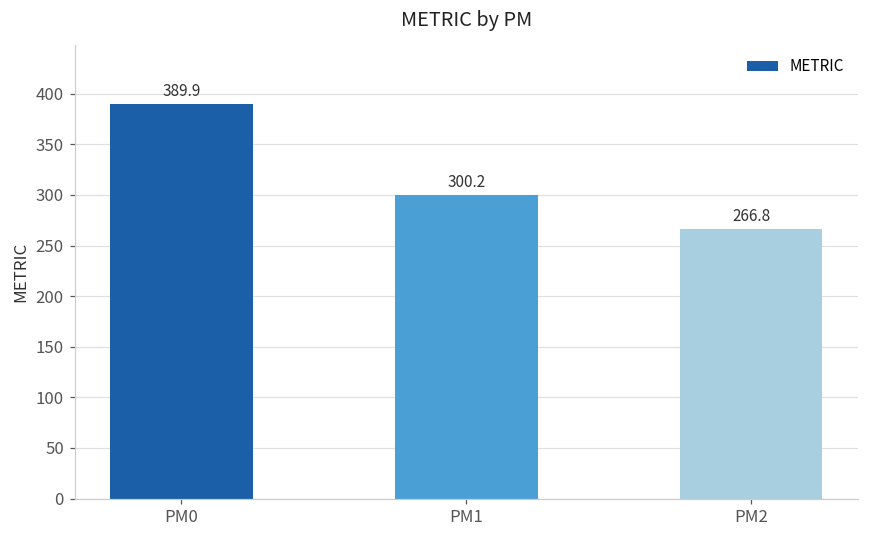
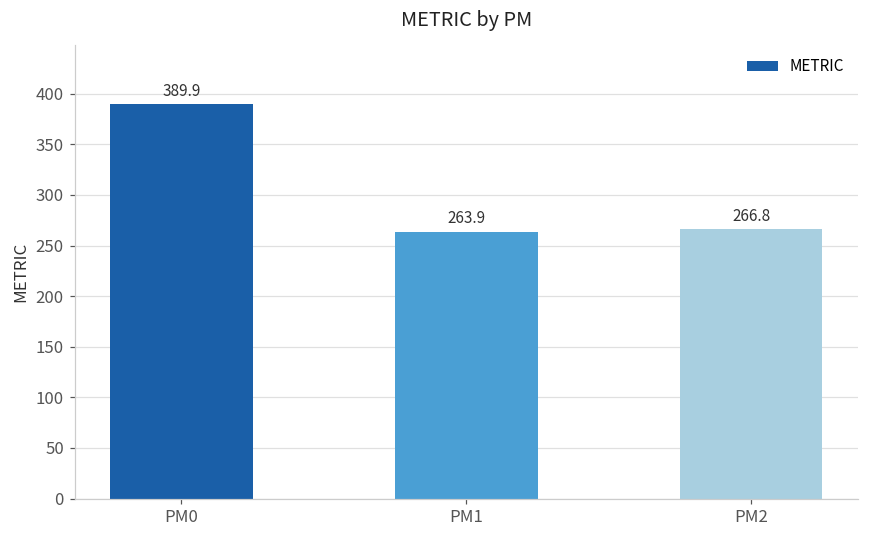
  {
    "PM0": 389.9,
-   "PM1": 300.2,
+   "PM1": 263.9,
    "PM2": 266.8
  }
